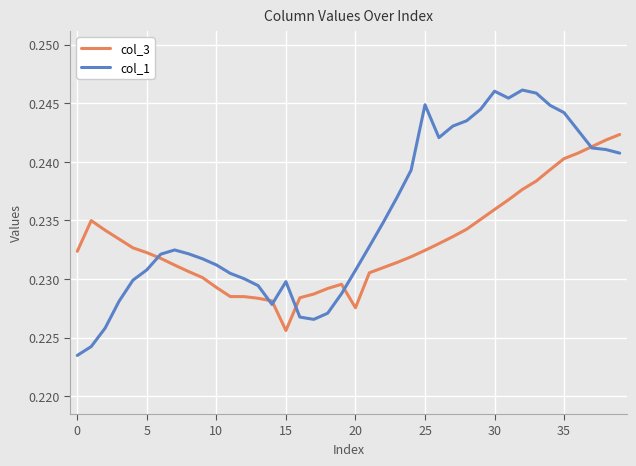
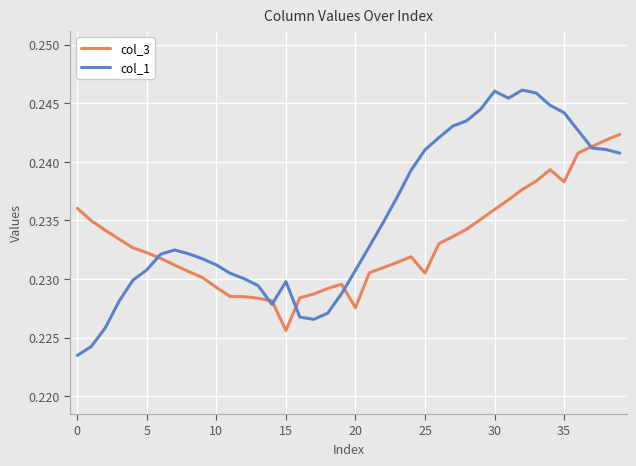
  {
    "col_3": {
-     "0": 0.2324,
+     "0": 0.2360,
      "5": 0.2323,
      "10": 0.2293,
      "15": 0.2256,
      "20": 0.2276,
-     "25": 0.2325,
+     "25": 0.2305,
      "30": 0.2359,
-     "35": 0.2403
+     "35": 0.2383
    },
    "col_1": {
      "0": 0.2235,
      "5": 0.2308,
      "10": 0.2312,
      "15": 0.2298,
      "20": 0.2307,
-     "25": 0.2449,
+     "25": 0.2410,
      "30": 0.2460,
      "35": 0.2442
    }
  }
